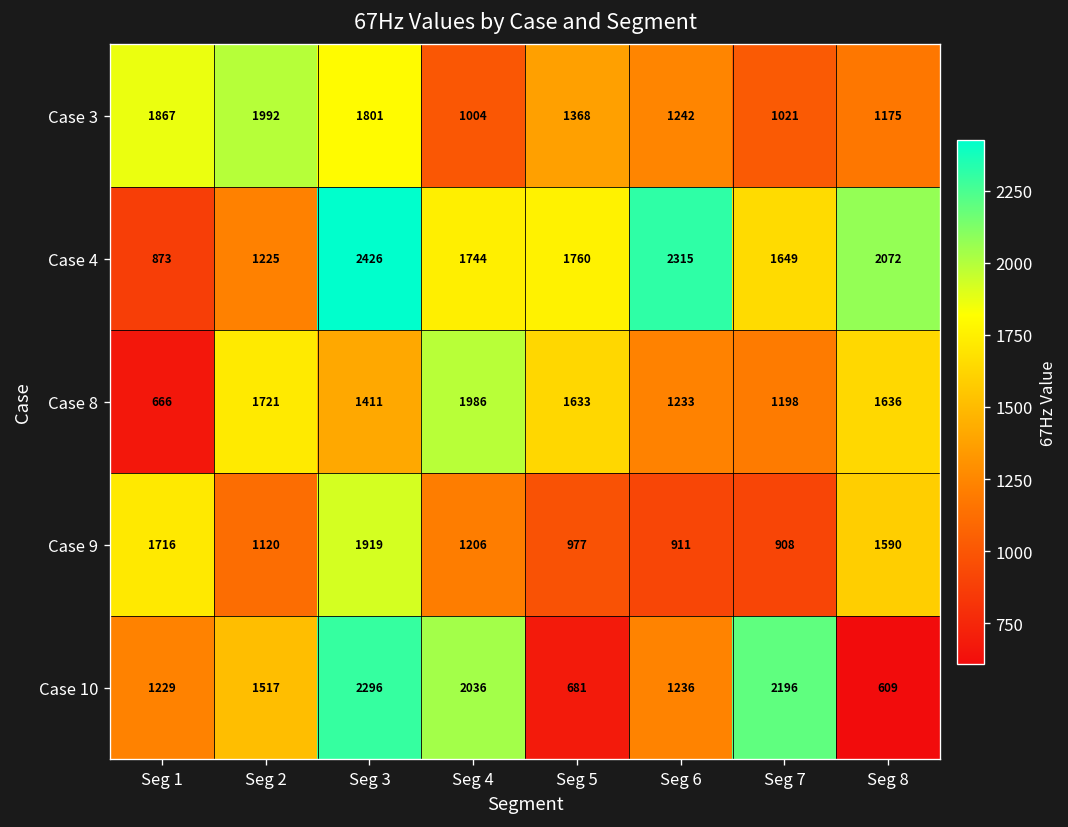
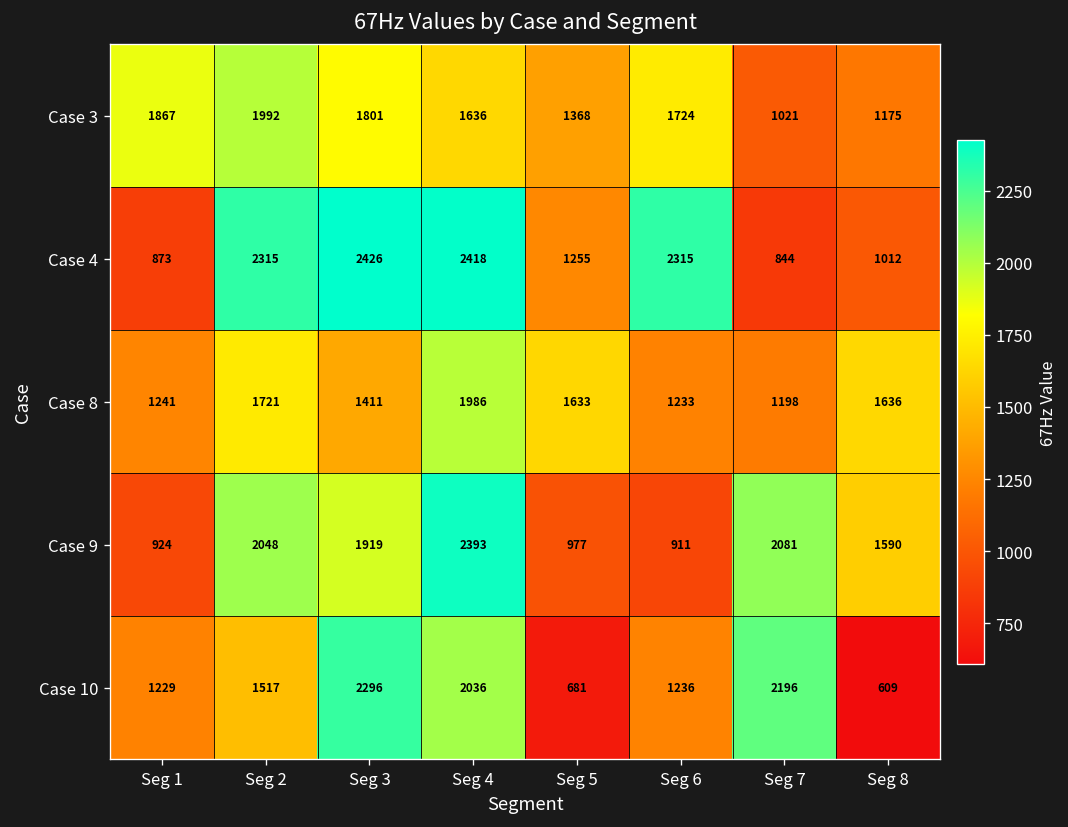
  {
    "Case 3": {
      "Seg 1": 1867,
      "Seg 2": 1992,
      "Seg 3": 1801,
-     "Seg 4": 1004,
+     "Seg 4": 1636,
      "Seg 5": 1368,
-     "Seg 6": 1242,
+     "Seg 6": 1724,
      "Seg 7": 1021,
      "Seg 8": 1175
    },
    "Case 4": {
      "Seg 1": 873,
-     "Seg 2": 1225,
+     "Seg 2": 2315,
      "Seg 3": 2426,
-     "Seg 4": 1744,
-     "Seg 5": 1760,
+     "Seg 4": 2418,
+     "Seg 5": 1255,
      "Seg 6": 2315,
-     "Seg 7": 1649,
-     "Seg 8": 2072
+     "Seg 7": 844,
+     "Seg 8": 1012
    },
    "Case 8": {
-     "Seg 1": 666,
+     "Seg 1": 1241,
      "Seg 2": 1721,
      "Seg 3": 1411,
      "Seg 4": 1986,
      "Seg 5": 1633,
      "Seg 6": 1233,
      "Seg 7": 1198,
      "Seg 8": 1636
    },
    "Case 9": {
-     "Seg 1": 1716,
-     "Seg 2": 1120,
+     "Seg 1": 924,
+     "Seg 2": 2048,
      "Seg 3": 1919,
-     "Seg 4": 1206,
+     "Seg 4": 2393,
      "Seg 5": 977,
      "Seg 6": 911,
-     "Seg 7": 908,
+     "Seg 7": 2081,
      "Seg 8": 1590
    },
    "Case 10": {
      "Seg 1": 1229,
      "Seg 2": 1517,
      "Seg 3": 2296,
      "Seg 4": 2036,
      "Seg 5": 681,
      "Seg 6": 1236,
      "Seg 7": 2196,
      "Seg 8": 609
    }
  }
